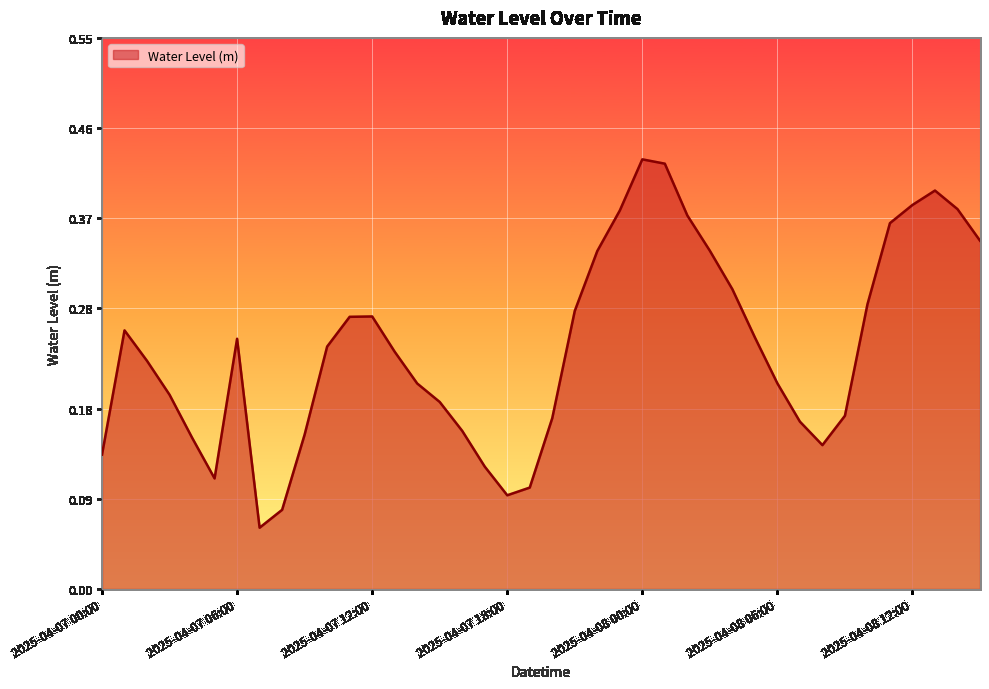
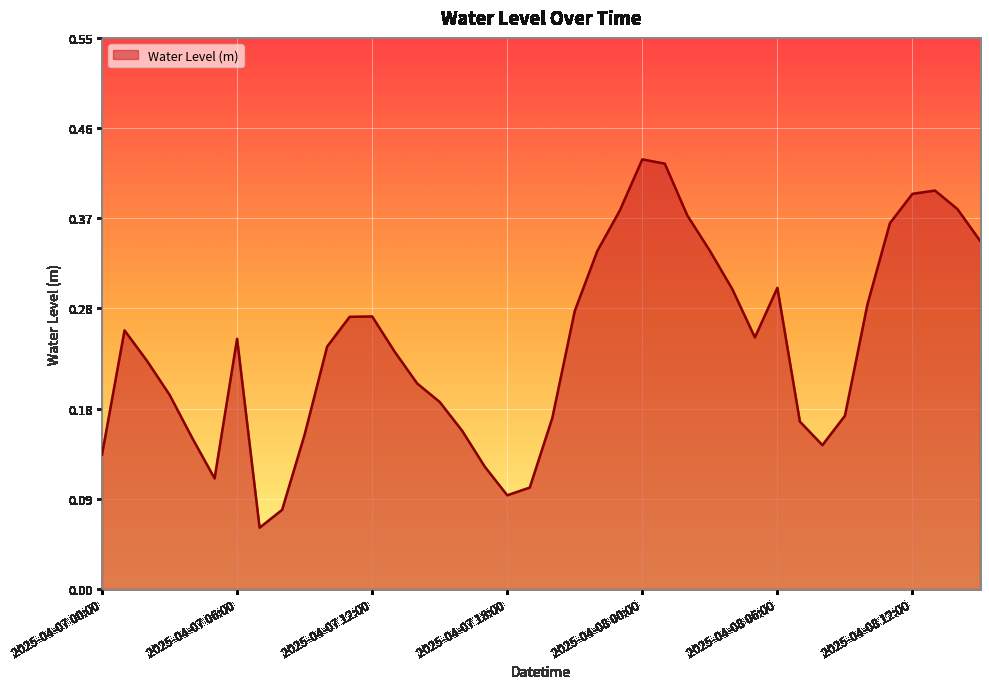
  {
    "2025-04-07 00:00": 0.134,
    "2025-04-07 06:00": 0.250,
    "2025-04-07 12:00": 0.272,
    "2025-04-07 18:00": 0.094,
    "2025-04-08 00:00": 0.429,
-   "2025-04-08 06:00": 0.205,
-   "2025-04-08 12:00": 0.383
+   "2025-04-08 06:00": 0.301,
+   "2025-04-08 12:00": 0.394
  }
